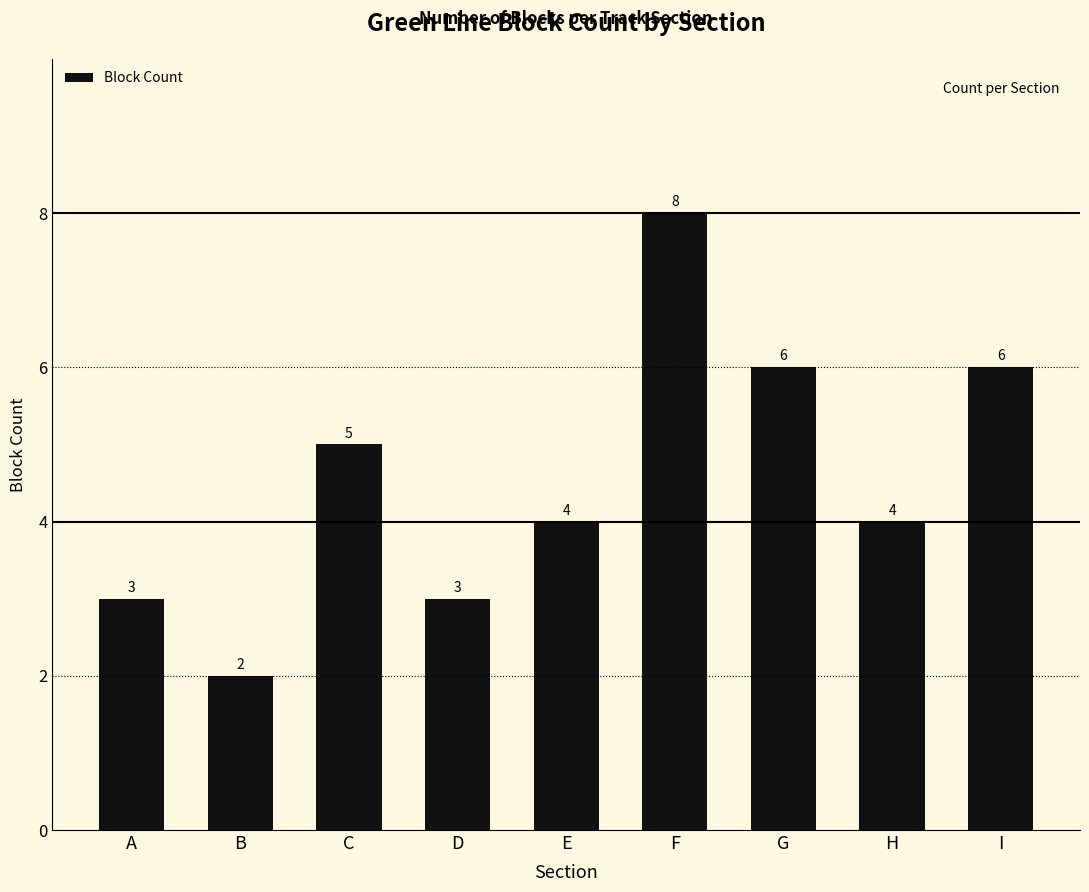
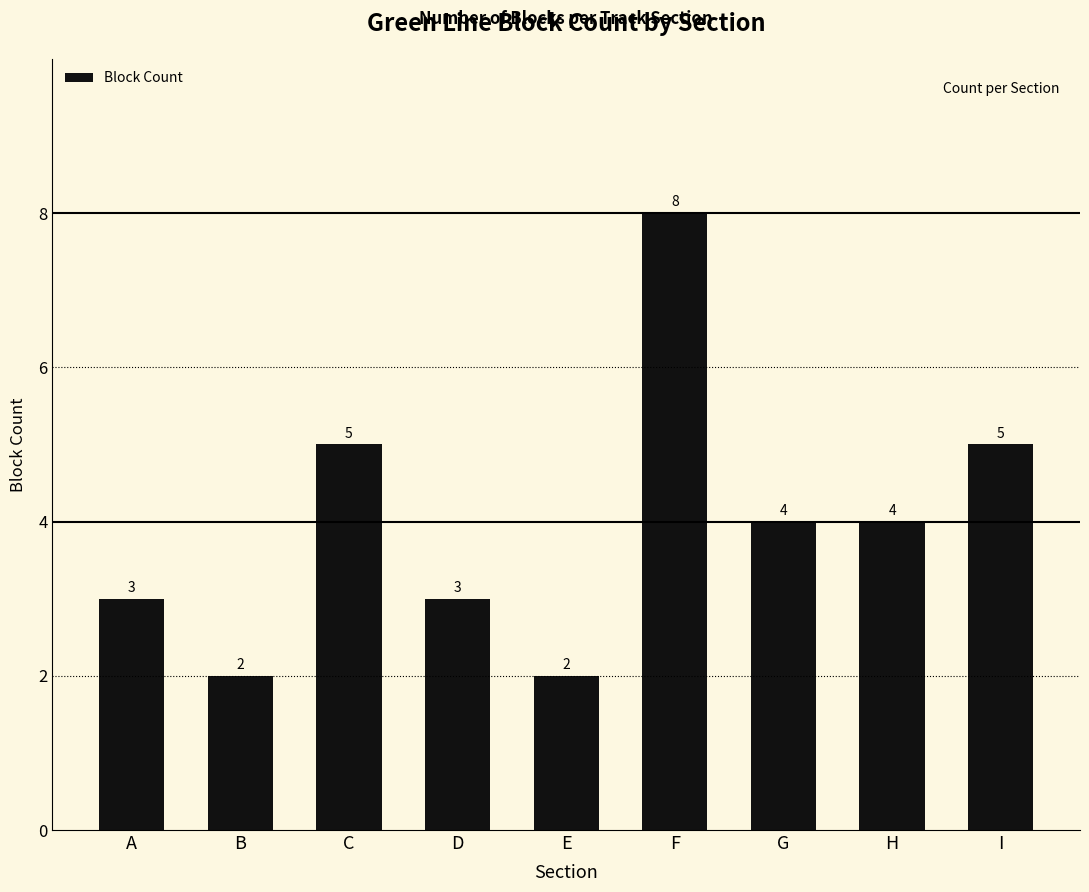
  {
    "A": 3,
    "B": 2,
    "C": 5,
    "D": 3,
-   "E": 4,
+   "E": 2,
    "F": 8,
-   "G": 6,
+   "G": 4,
    "H": 4,
-   "I": 6
+   "I": 5
  }
